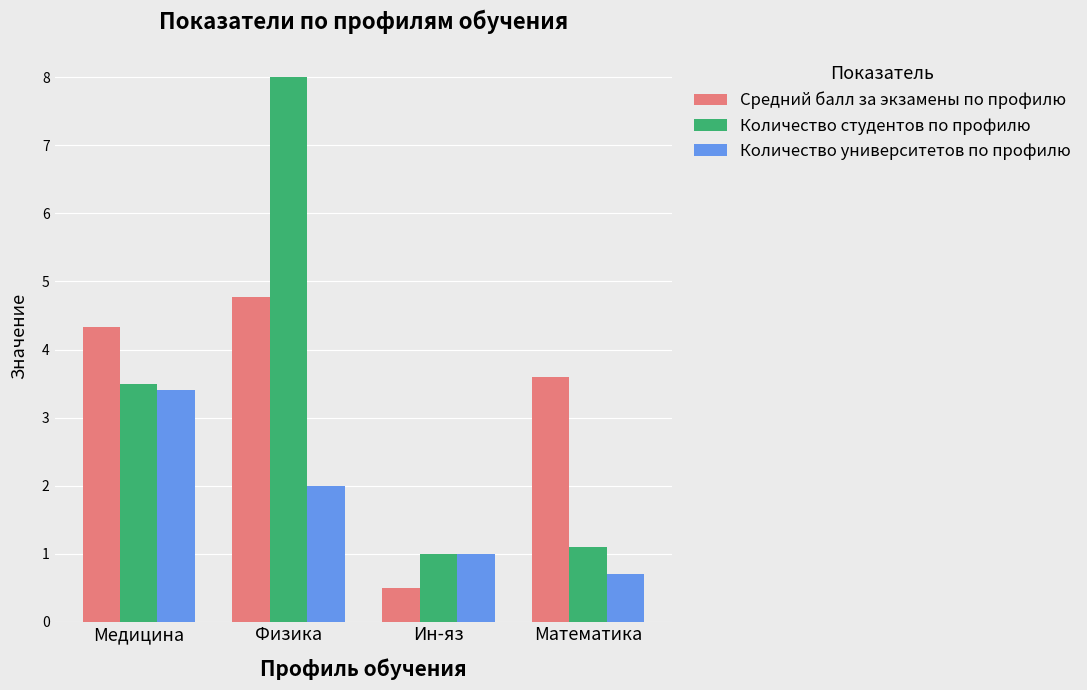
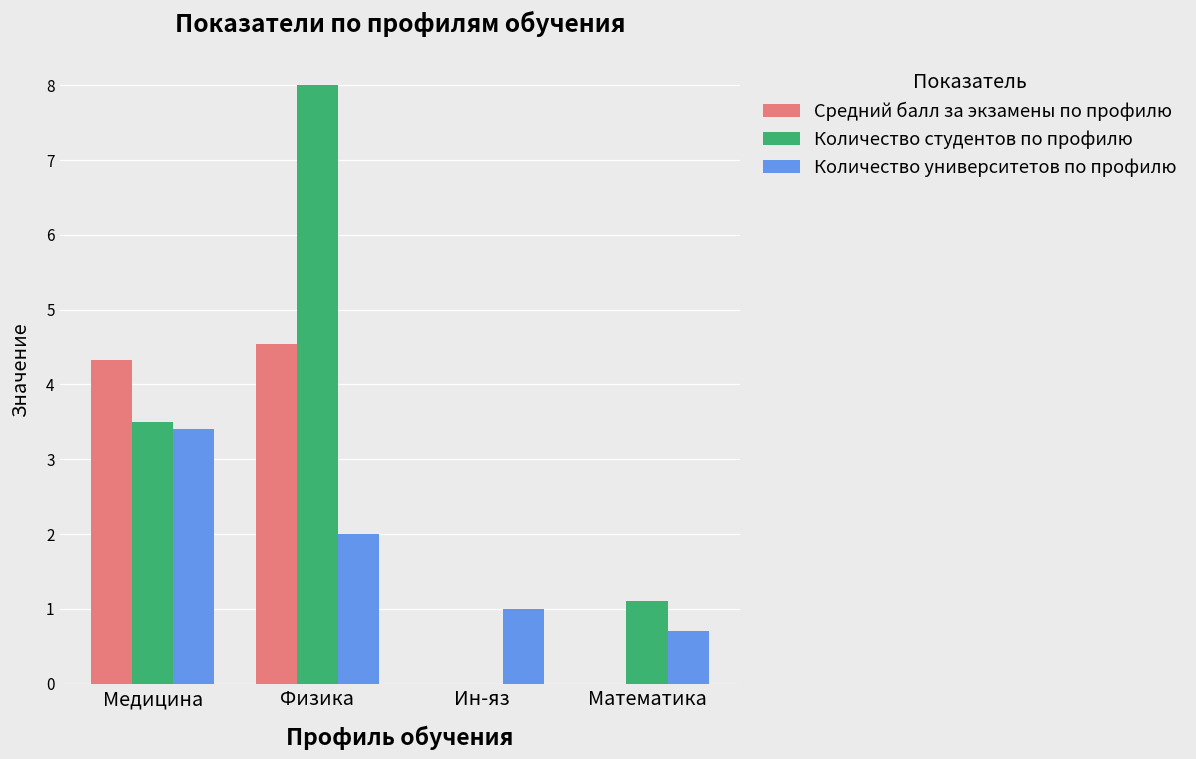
  {
    "Средний балл за экзамены по профилю": {
      "Медицина": 4.3,
-     "Физика": 4.8,
-     "Ин-яз": 0.5,
-     "Математика": 3.6
+     "Физика": 4.5,
+     "Ин-яз": 0.0,
+     "Математика": 0.0
    },
    "Количество студентов по профилю": {
      "Медицина": 3.5,
      "Физика": 8,
-     "Ин-яз": 1,
+     "Ин-яз": 0,
      "Математика": 1.1
    },
    "Количество университетов по профилю": {
      "Медицина": 3.4,
      "Физика": 2.0,
      "Ин-яз": 1.0,
      "Математика": 0.7
    }
  }
